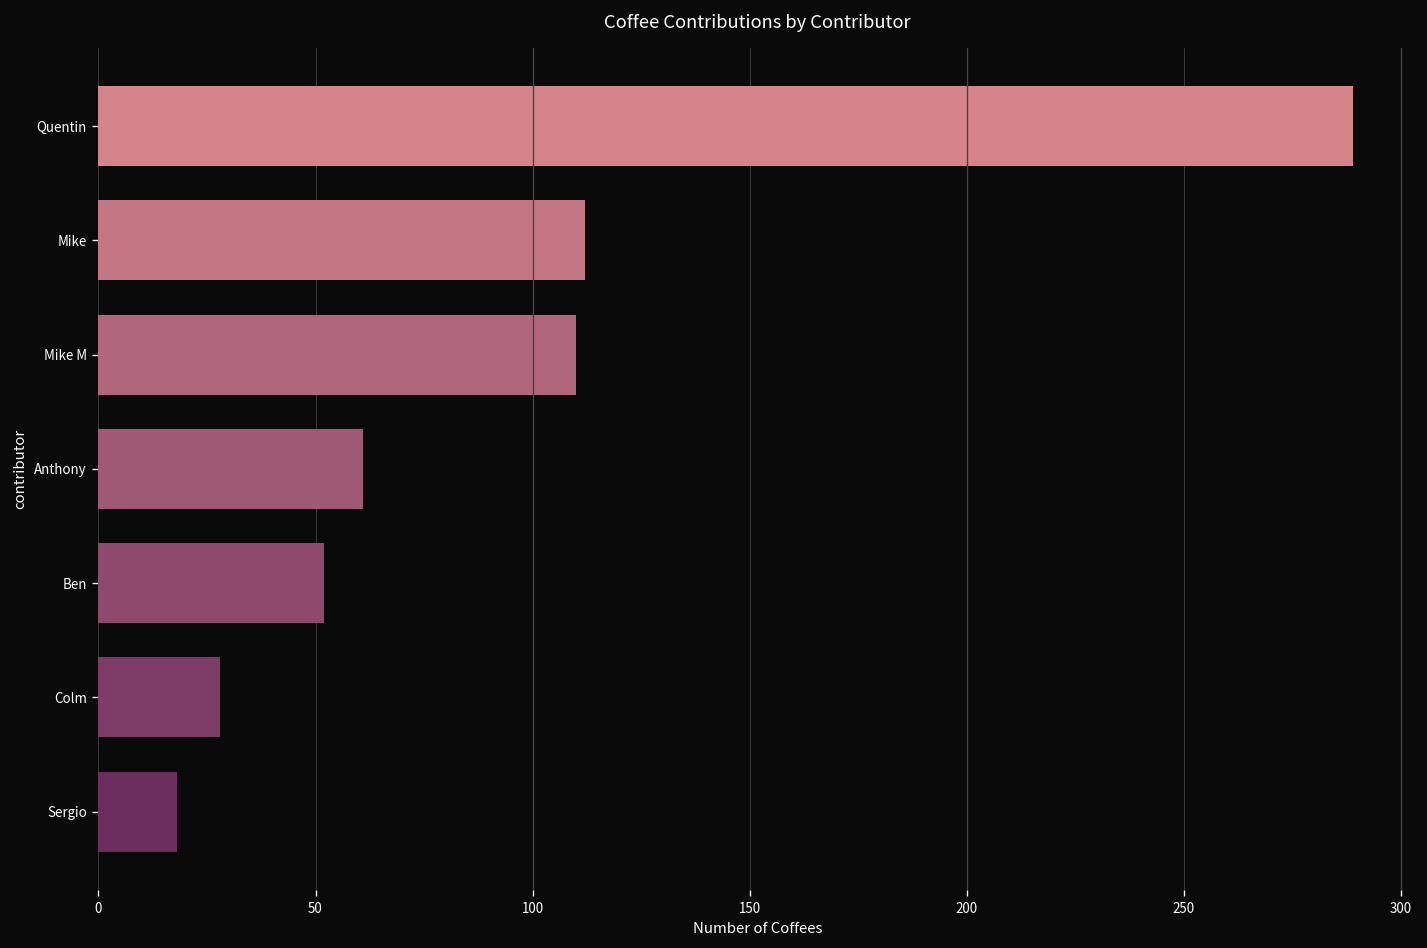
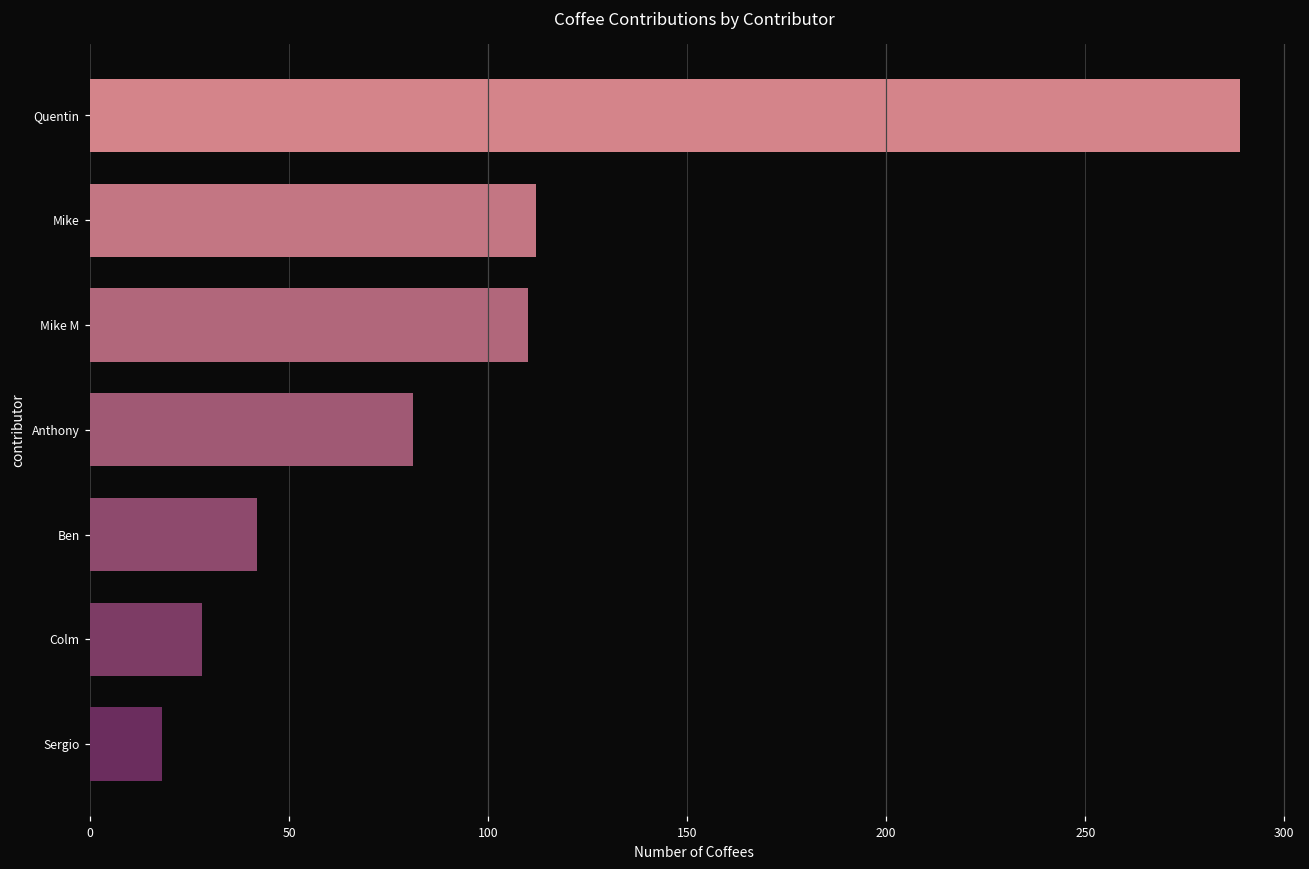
  {
    "Quentin": 289,
    "Mike": 112,
    "Mike M": 110,
-   "Anthony": 61,
-   "Ben": 52,
+   "Anthony": 81,
+   "Ben": 42,
    "Colm": 28,
    "Sergio": 18
  }
